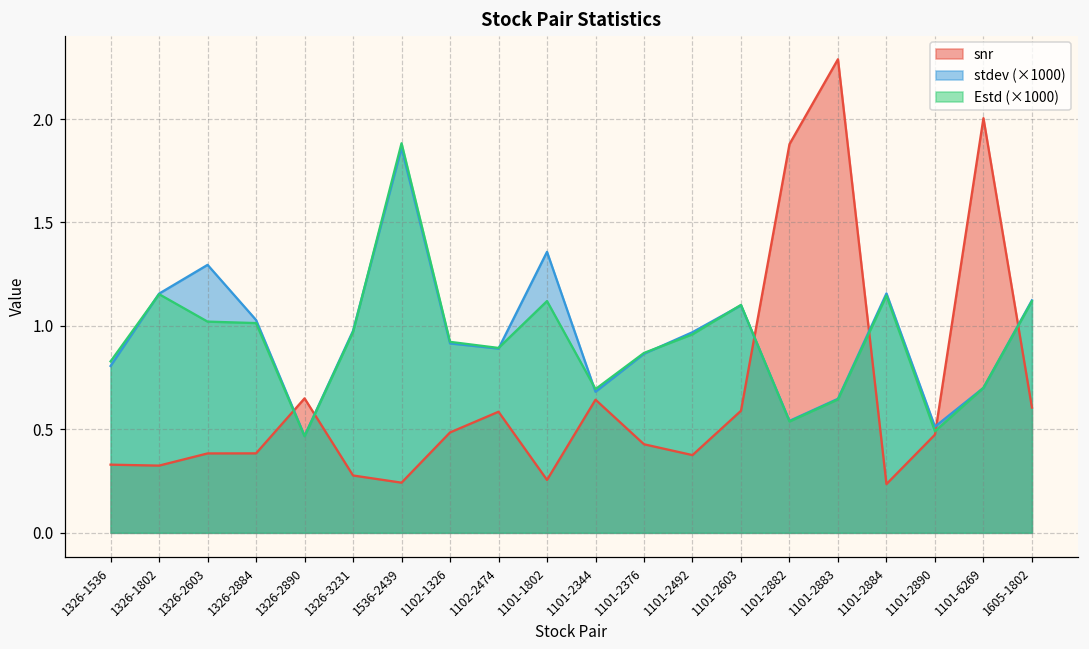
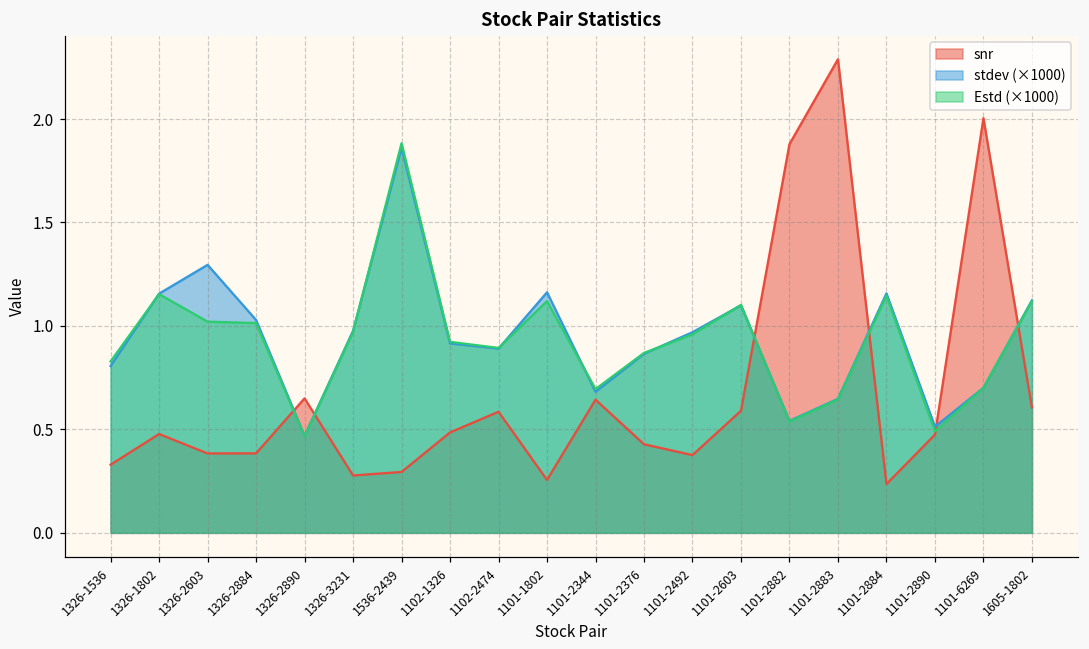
  {
    "snr": {
      "1326-1536": 0.33,
-     "1326-1802": 0.32,
+     "1326-1802": 0.48,
      "1326-2603": 0.38,
      "1326-2884": 0.38,
      "1326-2890": 0.65,
      "1326-3231": 0.28,
-     "1536-2439": 0.24,
+     "1536-2439": 0.29,
      "1102-1326": 0.49,
      "1102-2474": 0.59,
      "1101-1802": 0.26,
      "1101-2344": 0.64,
      "1101-2376": 0.43,
      "1101-2492": 0.38,
      "1101-2603": 0.59,
      "1101-2882": 1.88,
      "1101-2883": 2.29,
      "1101-2884": 0.24,
      "1101-2890": 0.47,
      "1101-6269": 2.00,
      "1605-1802": 0.61
    },
    "stdev (×1000)": {
      "1326-1536": 0.81,
      "1326-2603": 1.30,
      "1326-2884": 1.03,
      "1536-2439": 1.86,
-     "1101-1802": 1.36,
+     "1101-1802": 1.16,
      "1101-2890": 0.51
    },
    "Estd (×1000)": {
      "1326-1536": 0.83,
      "1326-2603": 1.02,
      "1326-2884": 1.01,
      "1536-2439": 1.88,
      "1101-1802": 1.12,
      "1101-2890": 0.49
    }
  }
